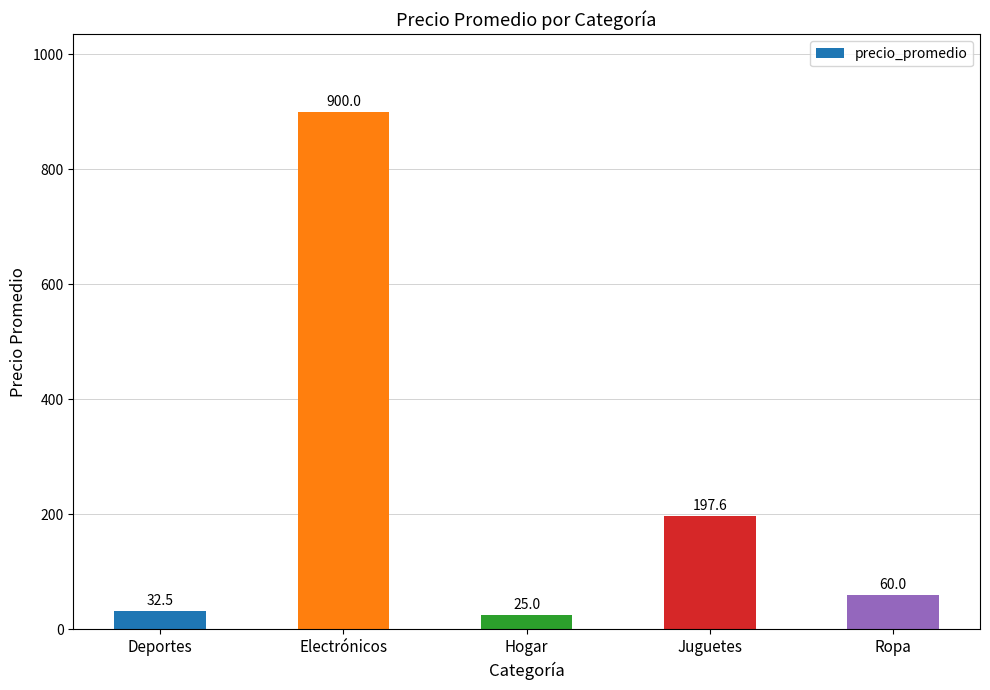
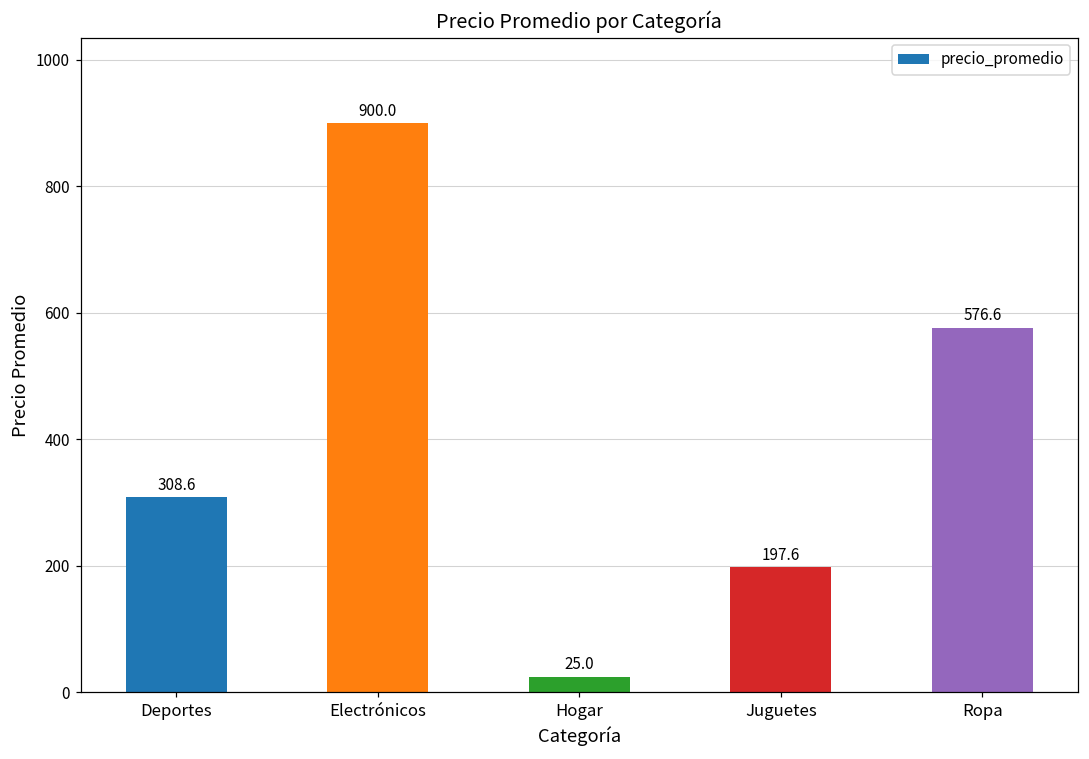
  {
-   "Deportes": 32.5,
+   "Deportes": 308.6,
    "Electrónicos": 900.0,
    "Hogar": 25.0,
    "Juguetes": 197.6,
-   "Ropa": 60.0
+   "Ropa": 576.6
  }
